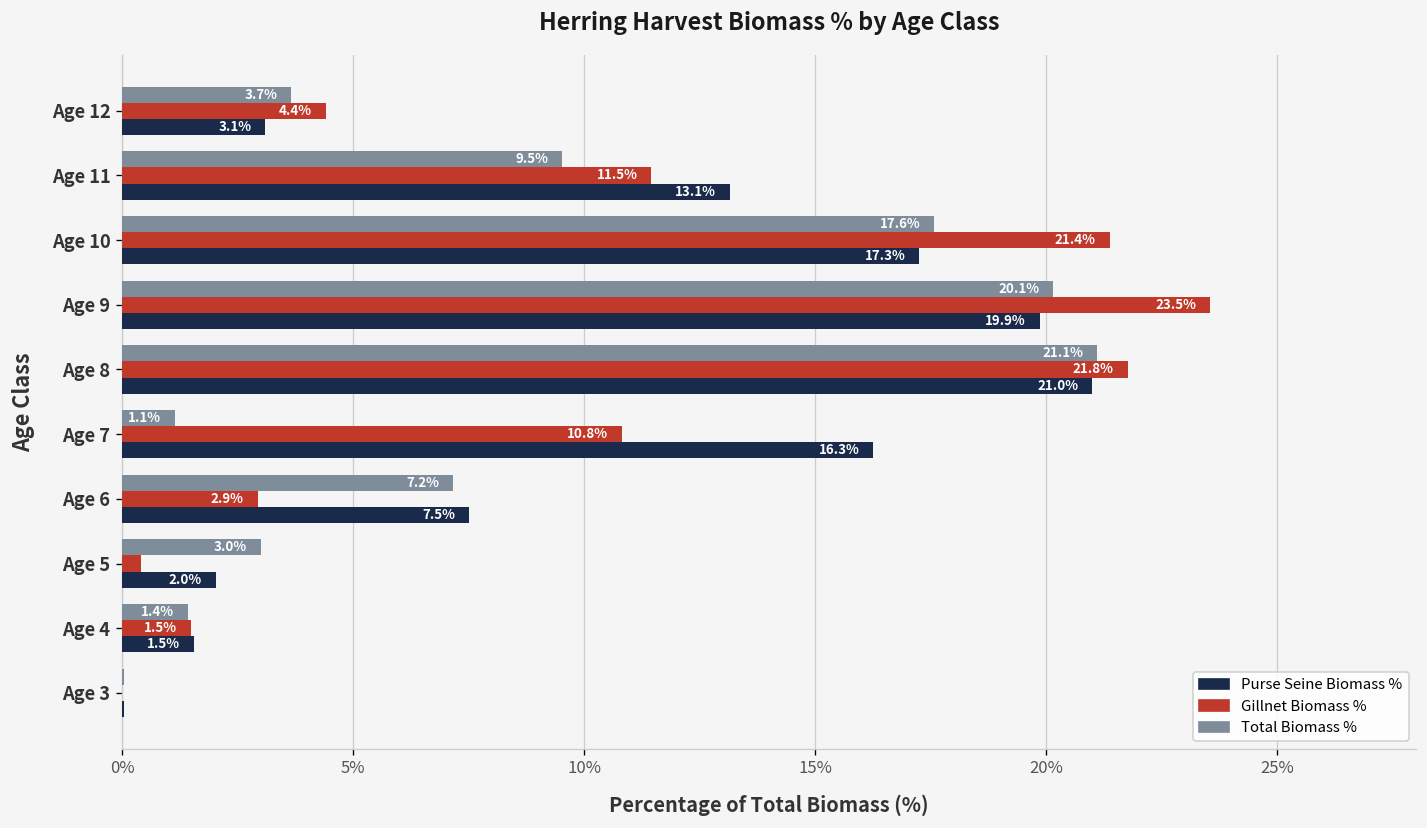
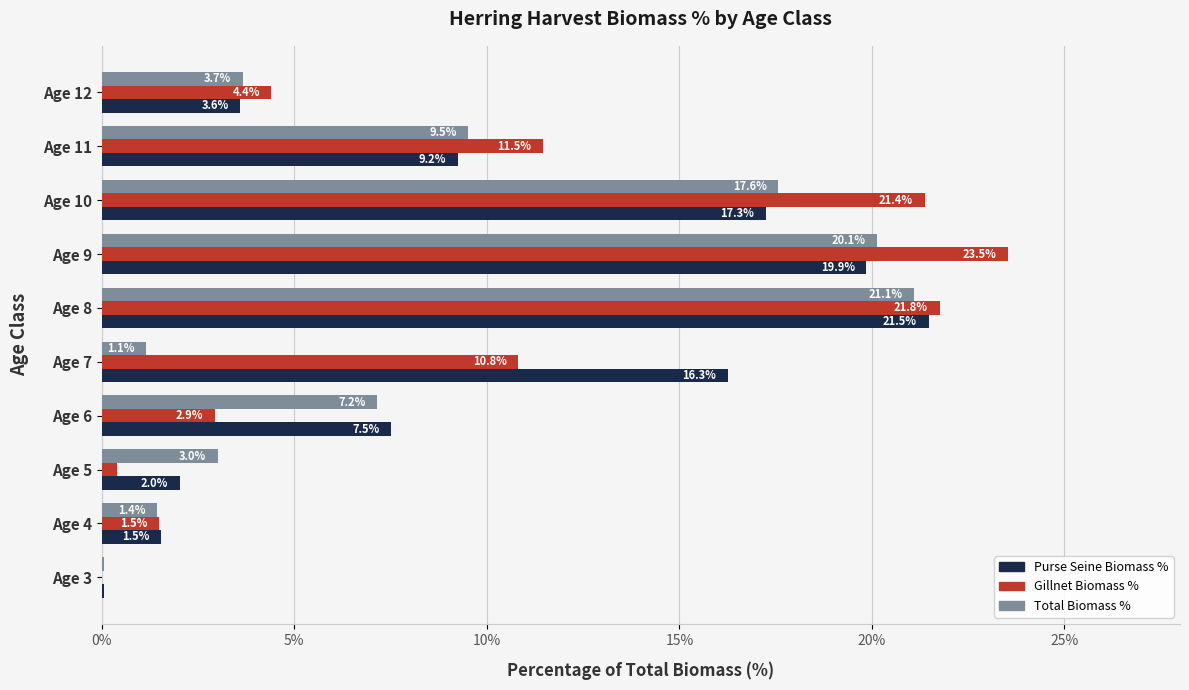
  {
    "Purse Seine Biomass %": {
-     "Age 12": "3.1%",
-     "Age 11": "13.1%",
+     "Age 12": "3.6%",
+     "Age 11": "9.2%",
      "Age 10": "17.3%",
      "Age 9": "19.9%",
-     "Age 8": "21.0%",
+     "Age 8": "21.5%",
      "Age 7": "16.3%",
      "Age 6": "7.5%",
      "Age 5": "2.0%",
      "Age 4": "1.5%"
    },
    "Gillnet Biomass %": {
      "Age 12": "4.4%",
      "Age 11": "11.5%",
      "Age 10": "21.4%",
      "Age 9": "23.5%",
      "Age 8": "21.8%",
      "Age 7": "10.8%",
      "Age 6": "2.9%",
      "Age 4": "1.5%"
    },
    "Total Biomass %": {
      "Age 12": "3.7%",
      "Age 11": "9.5%",
      "Age 10": "17.6%",
      "Age 9": "20.1%",
      "Age 8": "21.1%",
      "Age 7": "1.1%",
      "Age 6": "7.2%",
      "Age 5": "3.0%",
      "Age 4": "1.4%"
    }
  }
